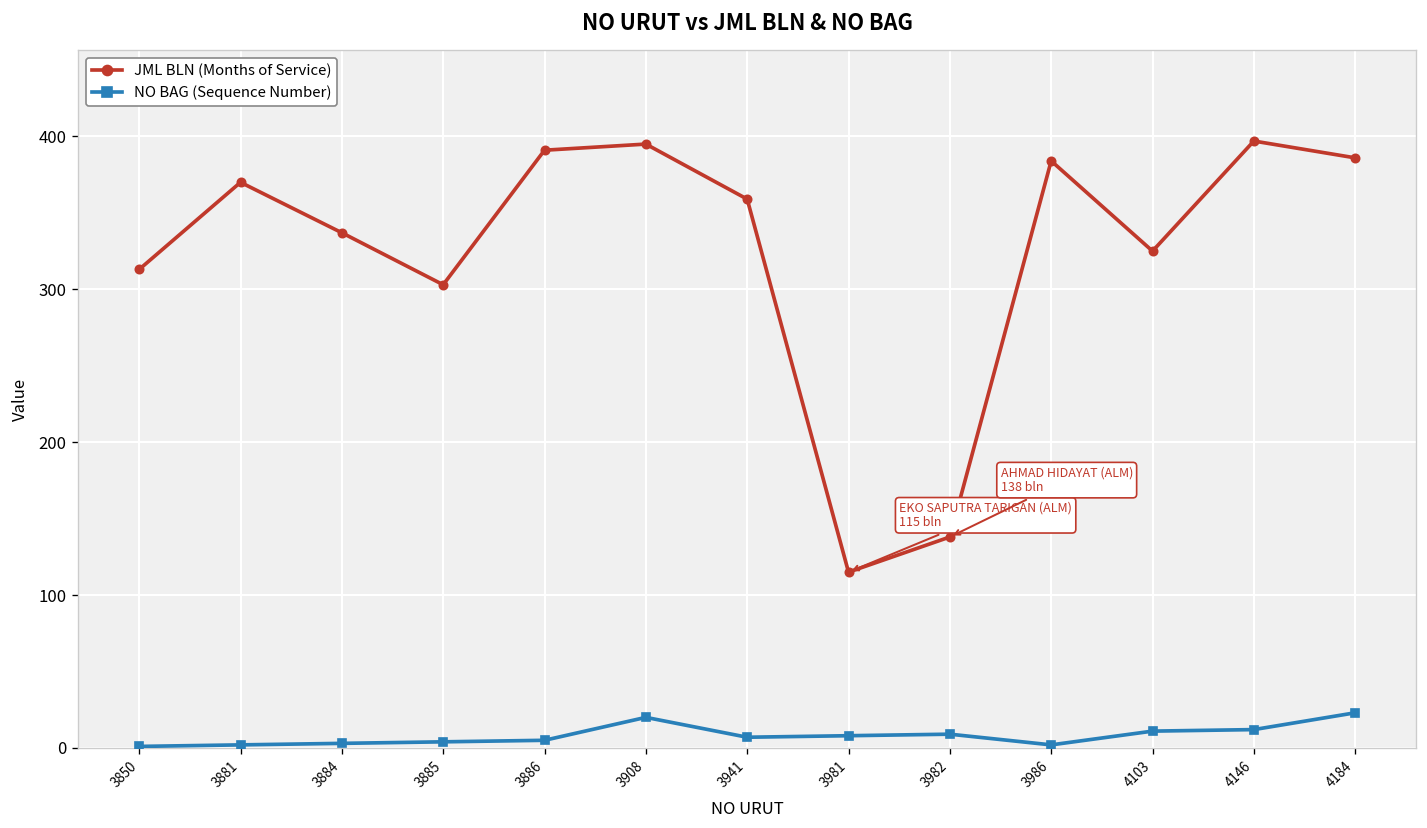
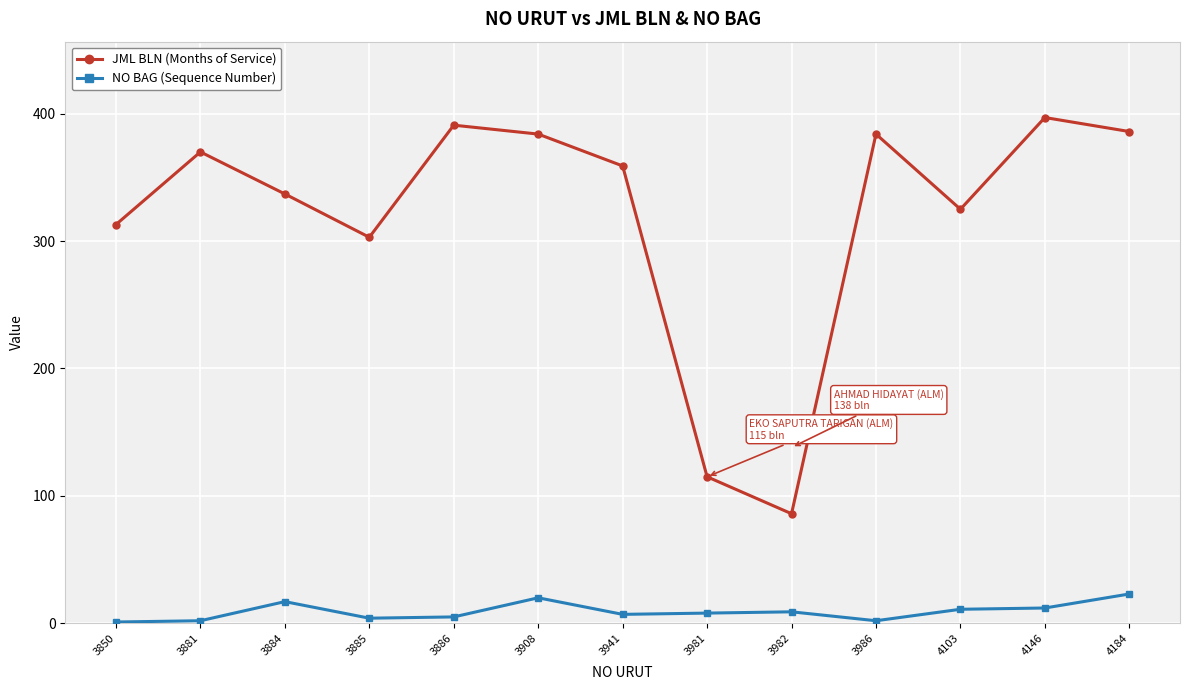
  {
    "JML BLN (Months of Service)": {
      "3850": 313,
      "3881": 370,
      "3884": 337,
      "3885": 303,
      "3886": 391,
-     "3908": 395,
+     "3908": 384,
      "3941": 359,
      "3981": 115,
-     "3982": 138,
+     "3982": 86,
      "3986": 384,
      "4103": 325,
      "4146": 397,
      "4184": 386
    },
    "NO BAG (Sequence Number)": {
      "3850": 1,
      "3881": 2,
-     "3884": 3,
+     "3884": 17,
      "3885": 4,
      "3886": 5,
      "3908": 20,
      "3941": 7,
      "3981": 8,
      "3982": 9,
      "3986": 2,
      "4103": 11,
      "4146": 12,
      "4184": 23
    }
  }
